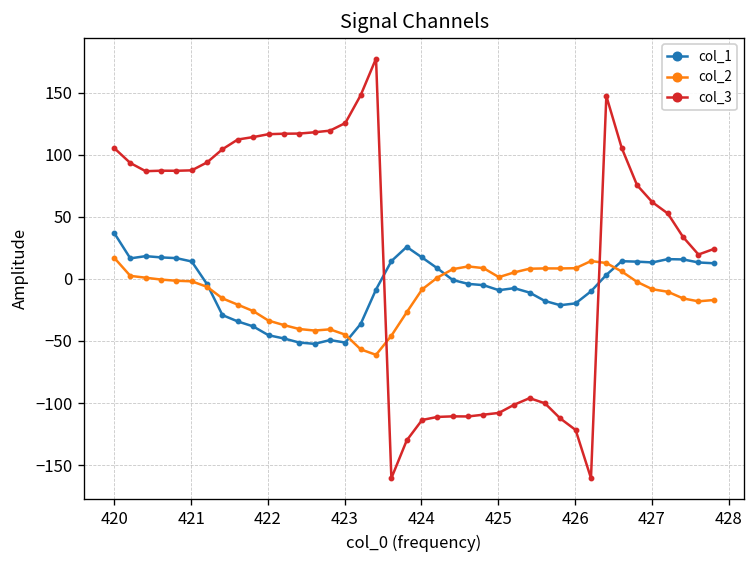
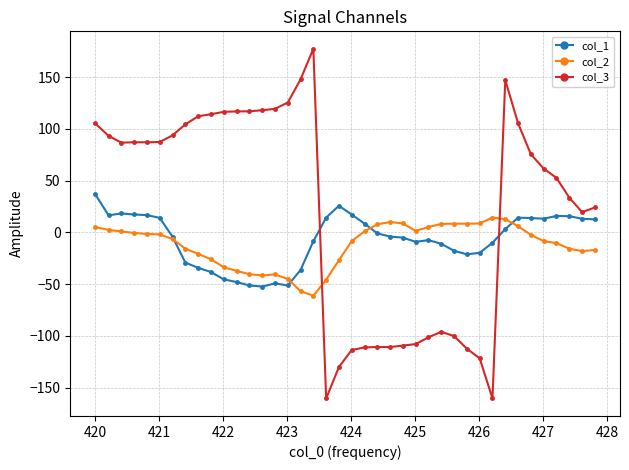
  {
    "col_1": {
      "420": 37
    },
    "col_2": {
-     "420": 17
+     "420": 5
    },
    "col_3": {
      "420": 105
    }
  }
